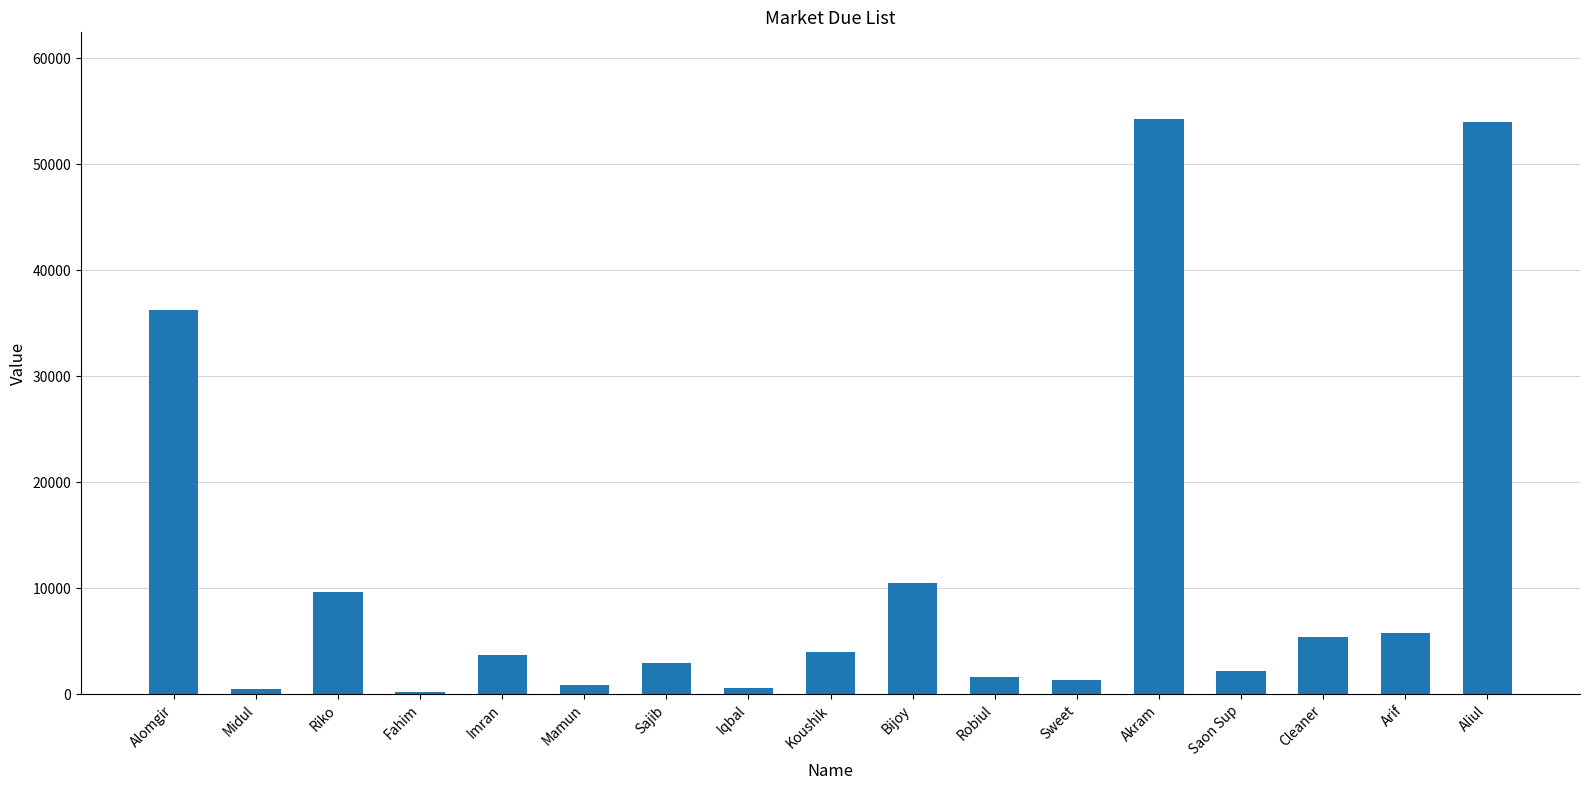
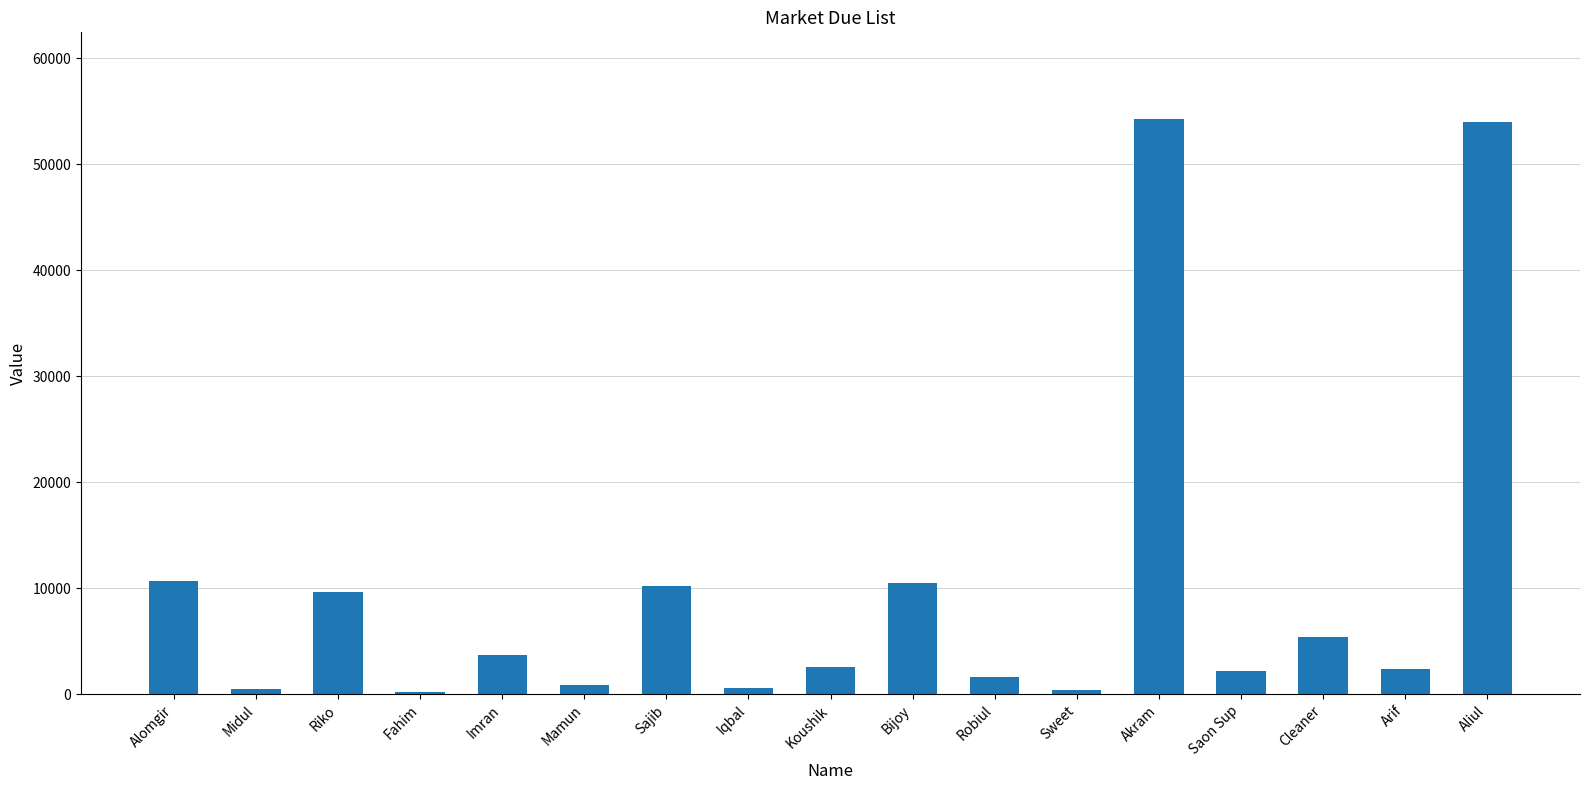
  {
-   "Alomgir": 36200,
+   "Alomgir": 10700,
    "Midul": 500,
    "Riko": 9600,
    "Imran": 3700,
    "Mamun": 900,
-   "Sajib": 3000,
+   "Sajib": 10200,
    "Iqbal": 600,
-   "Koushik": 4000,
+   "Koushik": 2600,
    "Bijoy": 10500,
    "Robiul": 1600,
-   "Sweet": 1400,
+   "Sweet": 400,
    "Akram": 54300,
    "Saon Sup": 2200,
    "Cleaner": 5400,
-   "Arif": 5800,
+   "Arif": 2400,
    "Aliul": 53900
  }
